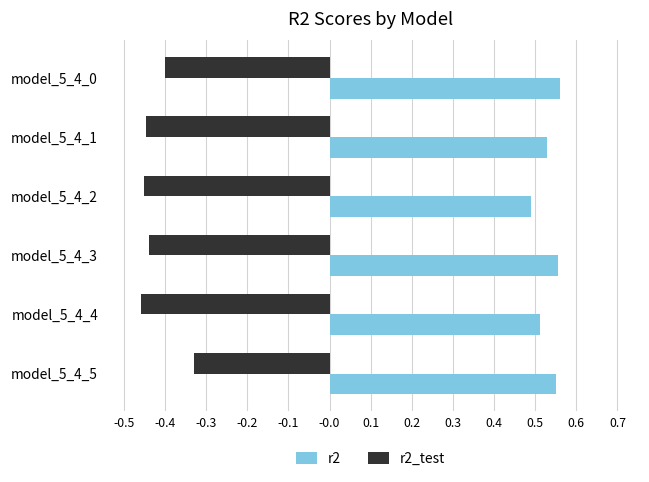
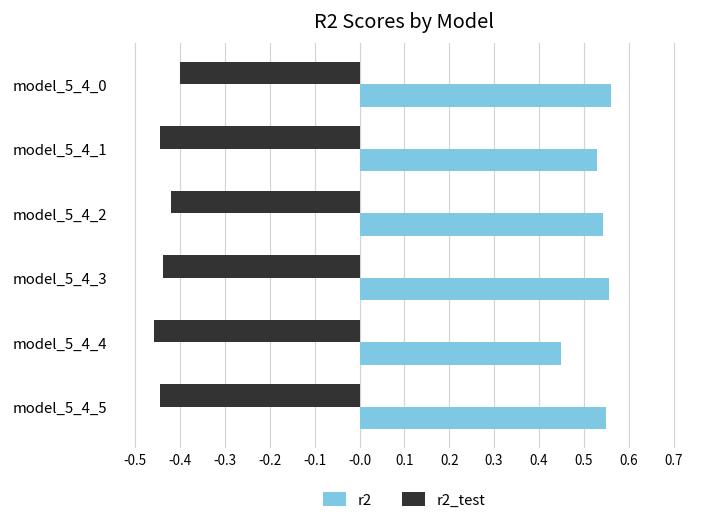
  {
    "r2": {
      "model_5_4_0": 0.56,
      "model_5_4_1": 0.53,
-     "model_5_4_2": 0.49,
+     "model_5_4_2": 0.54,
      "model_5_4_3": 0.56,
-     "model_5_4_4": 0.51,
+     "model_5_4_4": 0.45,
      "model_5_4_5": 0.55
    },
    "r2_test": {
      "model_5_4_0": -0.40,
      "model_5_4_1": -0.45,
-     "model_5_4_2": -0.45,
+     "model_5_4_2": -0.42,
      "model_5_4_3": -0.44,
      "model_5_4_4": -0.46,
-     "model_5_4_5": -0.33
+     "model_5_4_5": -0.44
    }
  }
